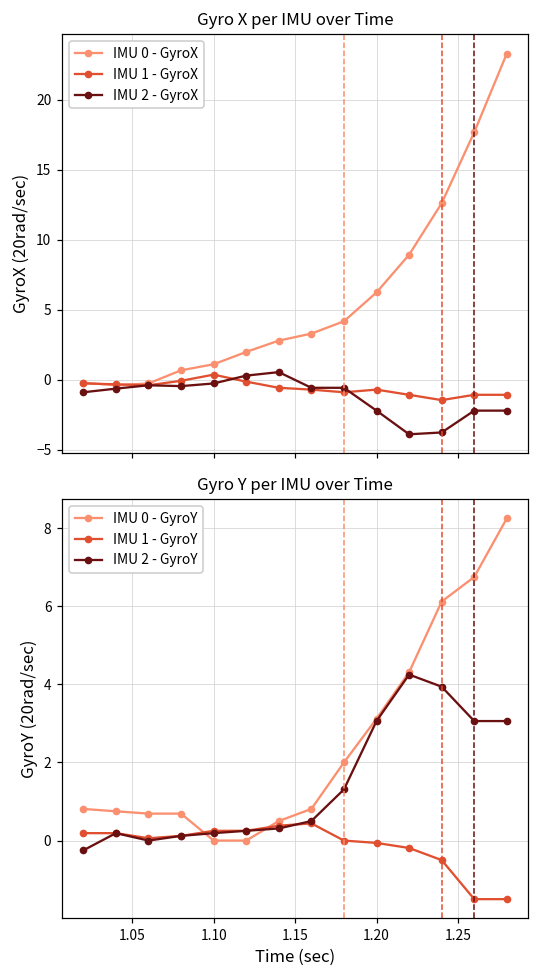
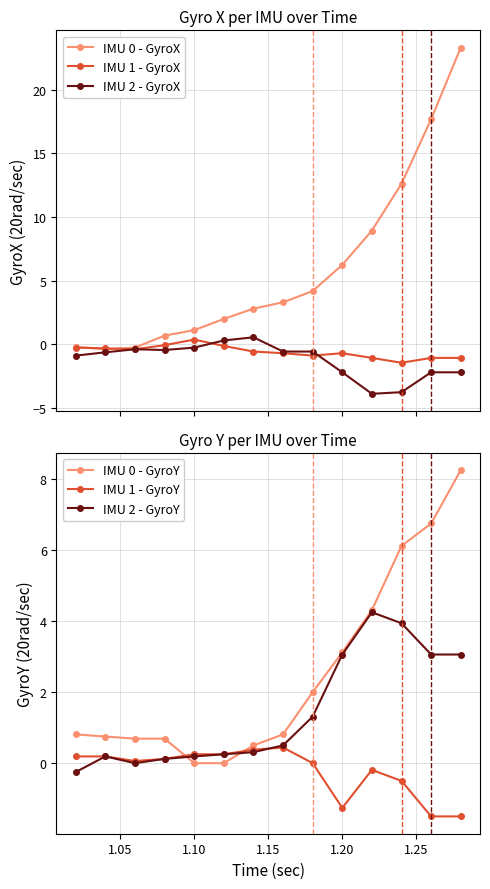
  {
    "Gyro Y per IMU over Time": {
      "IMU 0 - GyroY": {
        "1.10": 0.0
      },
      "IMU 1 - GyroY": {
-       "1.20": -0.1
+       "1.20": -1.3
      }
    }
  }
